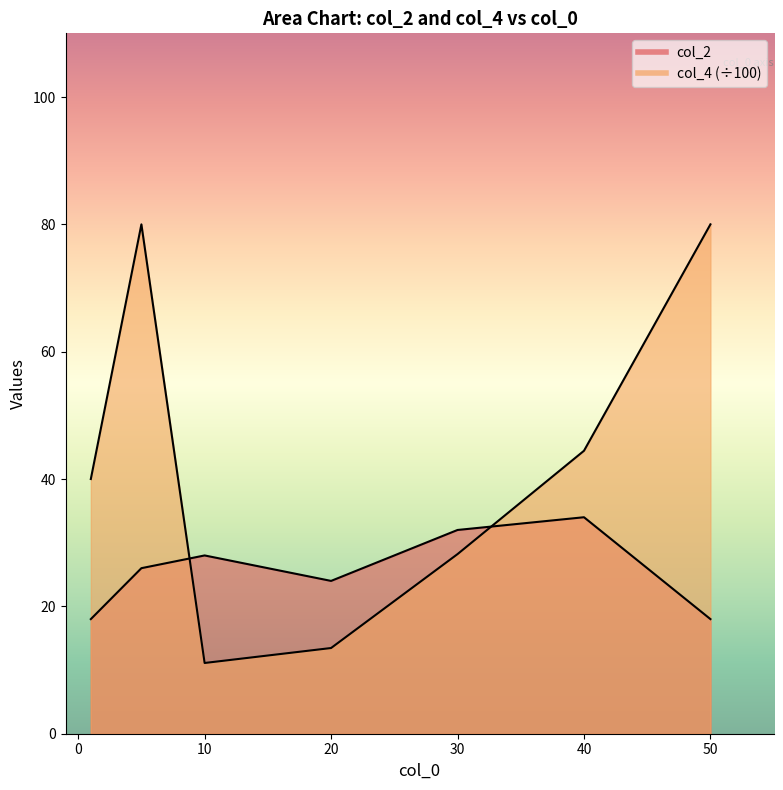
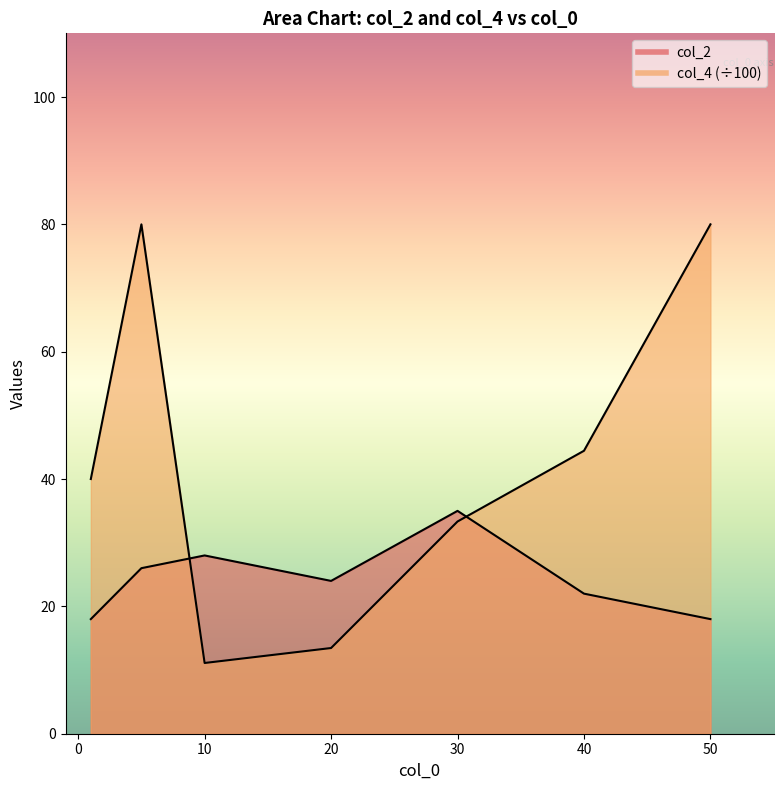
  {
    "col_2": {
      "10": 28,
      "20": 24,
-     "30": 32,
-     "40": 34,
+     "30": 35,
+     "40": 22,
      "50": 18
    },
    "col_4 (÷100)": {
      "10": 11,
      "20": 13,
-     "30": 28,
+     "30": 33,
      "40": 44,
      "50": 80
    }
  }
